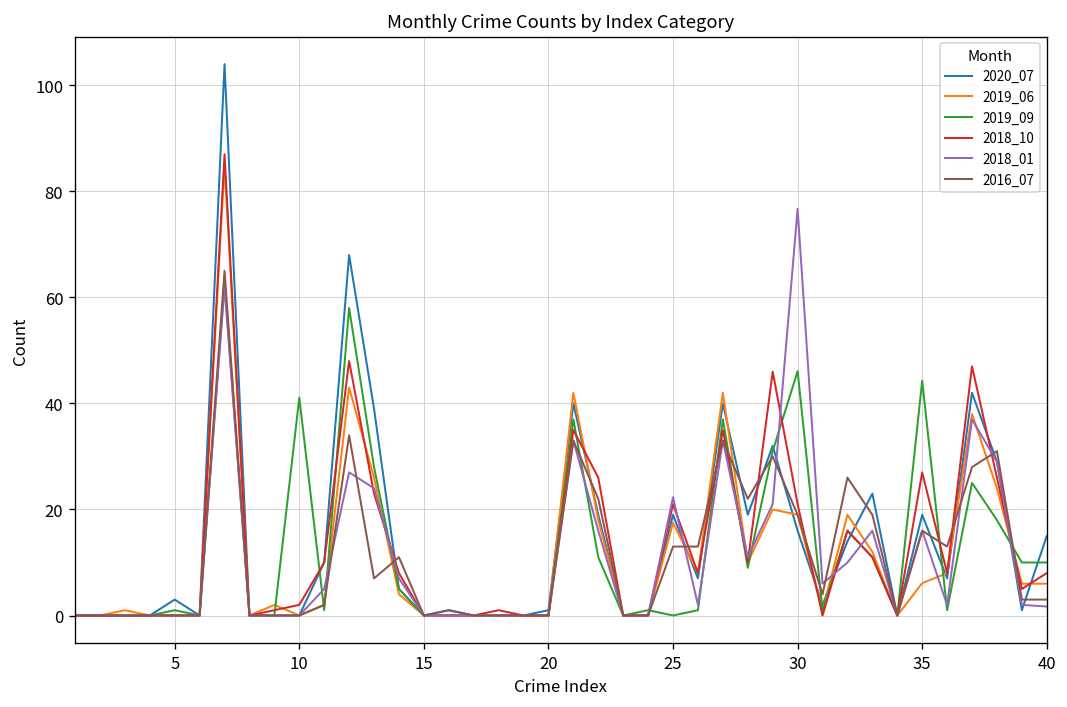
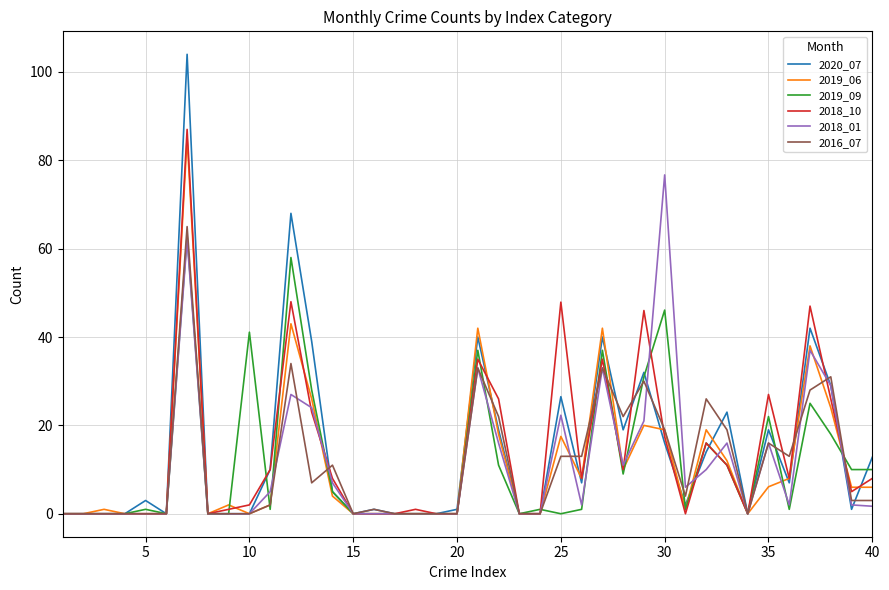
  {
    "2020_07": {
      "5": 3,
      "20": 1,
-     "25": 19,
+     "25": 27,
      "30": 16,
      "35": 19,
-     "40": 15
+     "40": 13
    },
    "2019_06": {
      "25": 18,
      "35": 6,
      "40": 6
    },
    "2019_09": {
      "5": 1,
      "10": 41,
      "25": 0,
      "30": 46,
-     "35": 44,
+     "35": 22,
      "40": 10
    },
    "2018_10": {
      "10": 2,
-     "25": 21,
-     "30": 21,
+     "25": 48,
+     "30": 17,
      "35": 27,
      "40": 8
    },
    "2018_01": {
      "25": 22,
      "30": 77,
      "40": 2
    },
    "2016_07": {
      "25": 13,
      "40": 3
    }
  }
